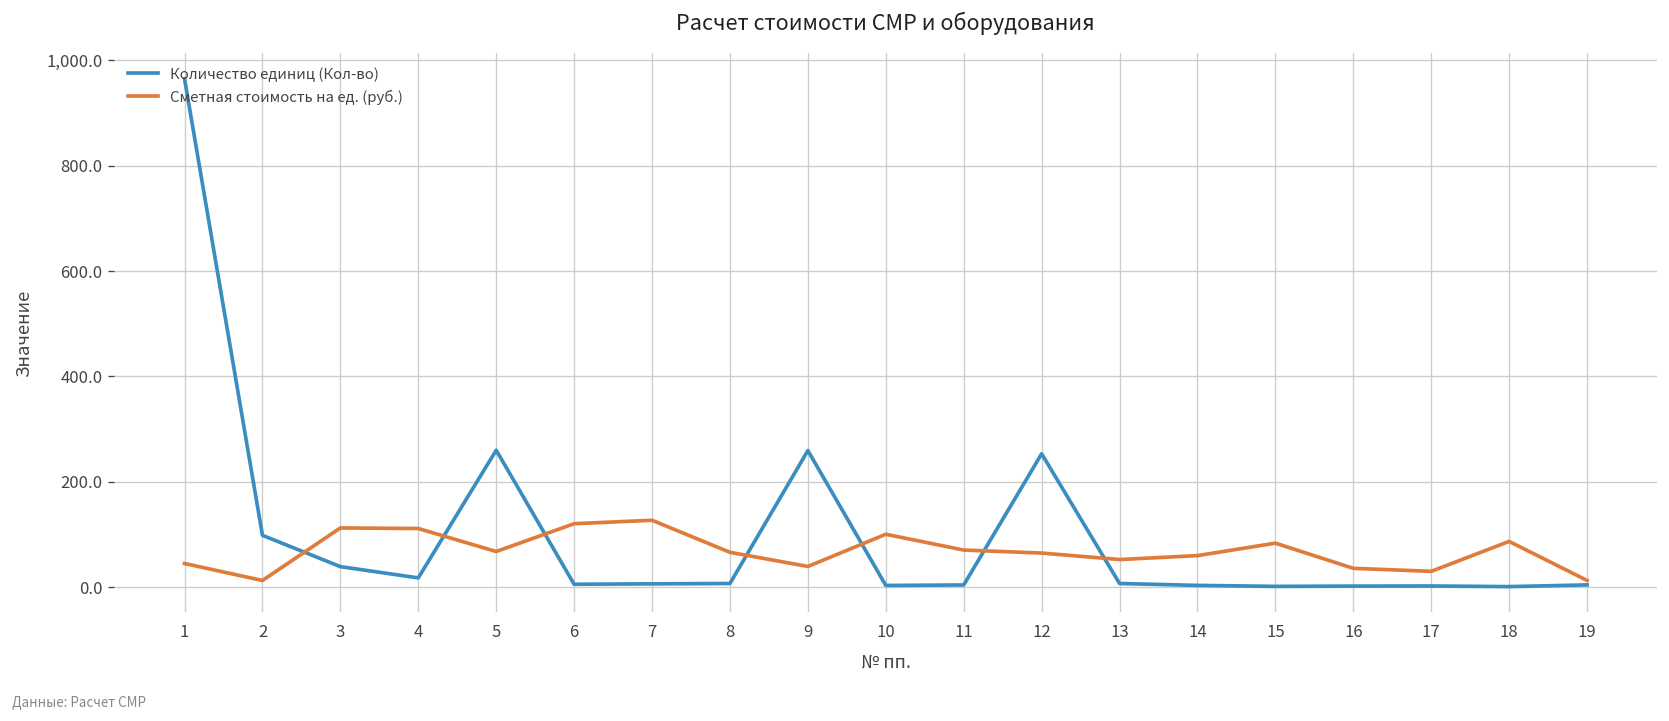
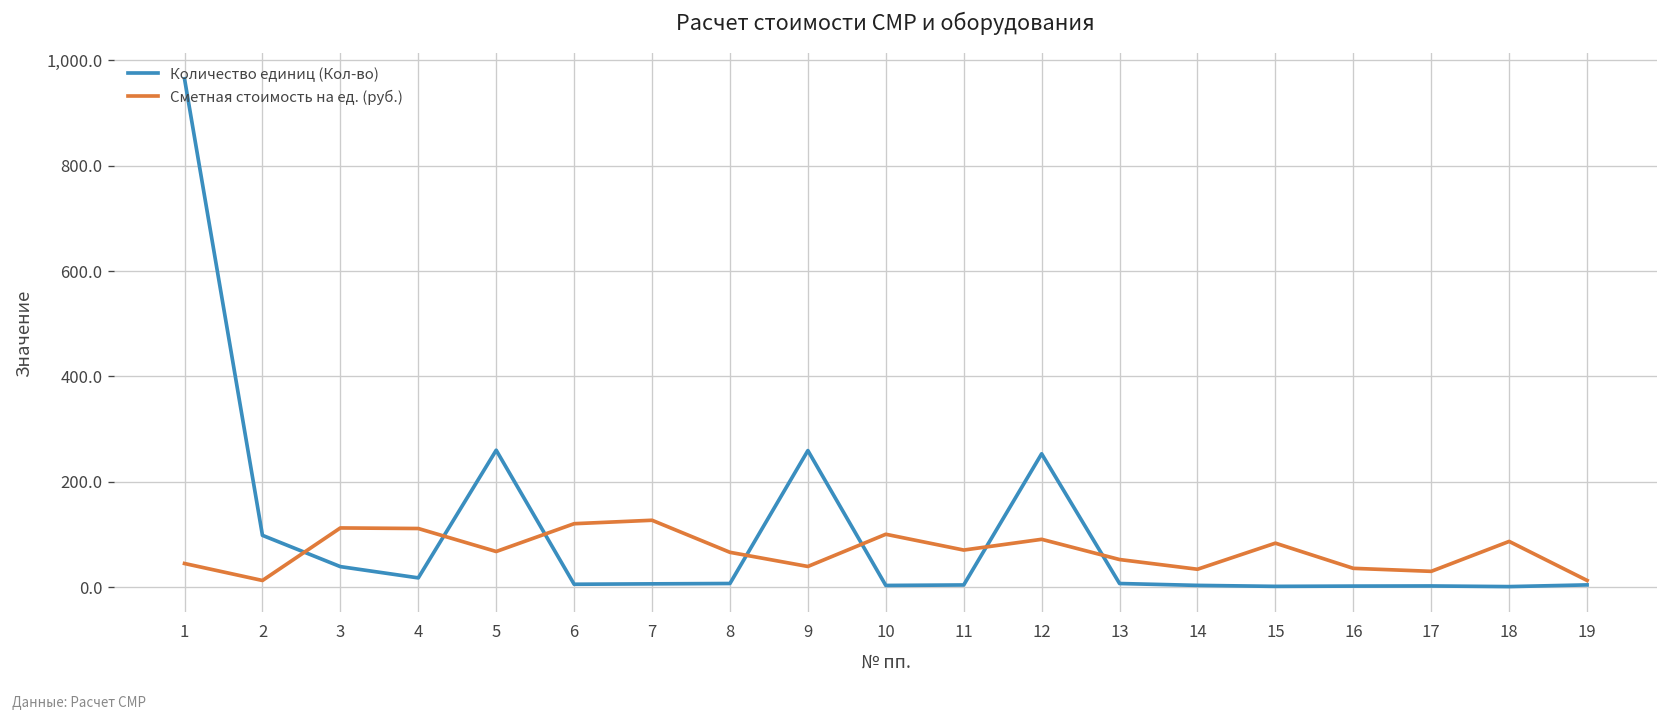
  {
    "Количество единиц (Кол-во)": {
      "1": 960,
      "2": 100,
      "3": 40,
      "4": 20,
      "5": 260,
      "6": 10,
      "7": 10,
      "8": 10,
      "9": 260,
      "10": 0,
      "11": 0,
      "12": 250,
      "13": 10,
      "14": 0,
      "15": 0,
      "16": 0,
      "17": 0,
      "18": 0,
      "19": 0
    },
    "Сметная стоимость на ед. (руб.)": {
      "1": 40,
      "2": 10,
      "3": 110,
      "4": 110,
      "5": 70,
      "6": 120,
      "7": 130,
      "8": 70,
      "9": 40,
      "10": 100,
      "11": 70,
-     "12": 60,
+     "12": 90,
      "13": 50,
-     "14": 60,
+     "14": 30,
      "15": 80,
      "16": 40,
      "17": 30,
      "18": 90,
      "19": 10
    }
  }
